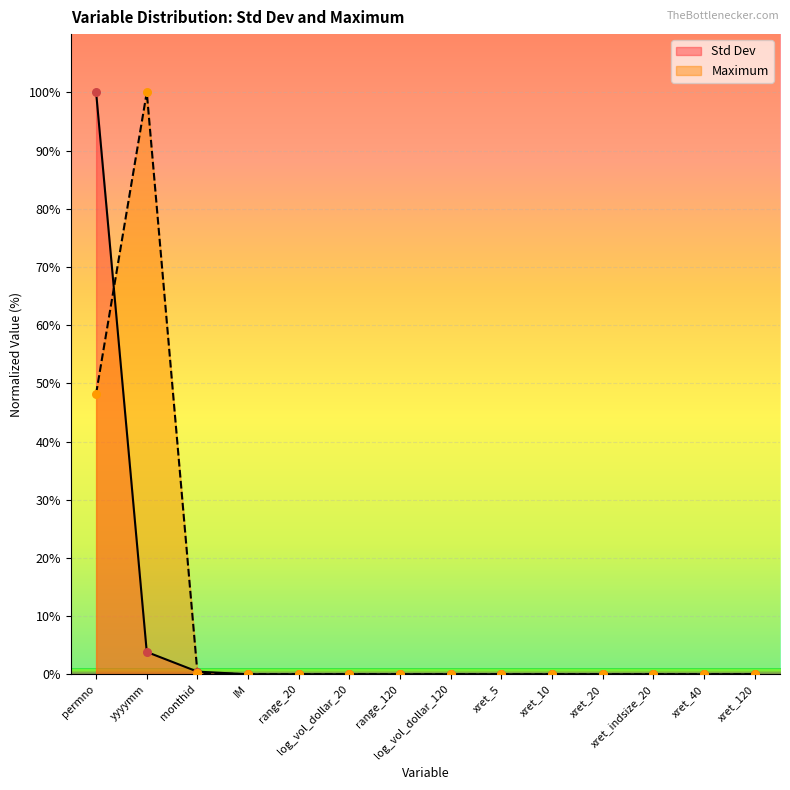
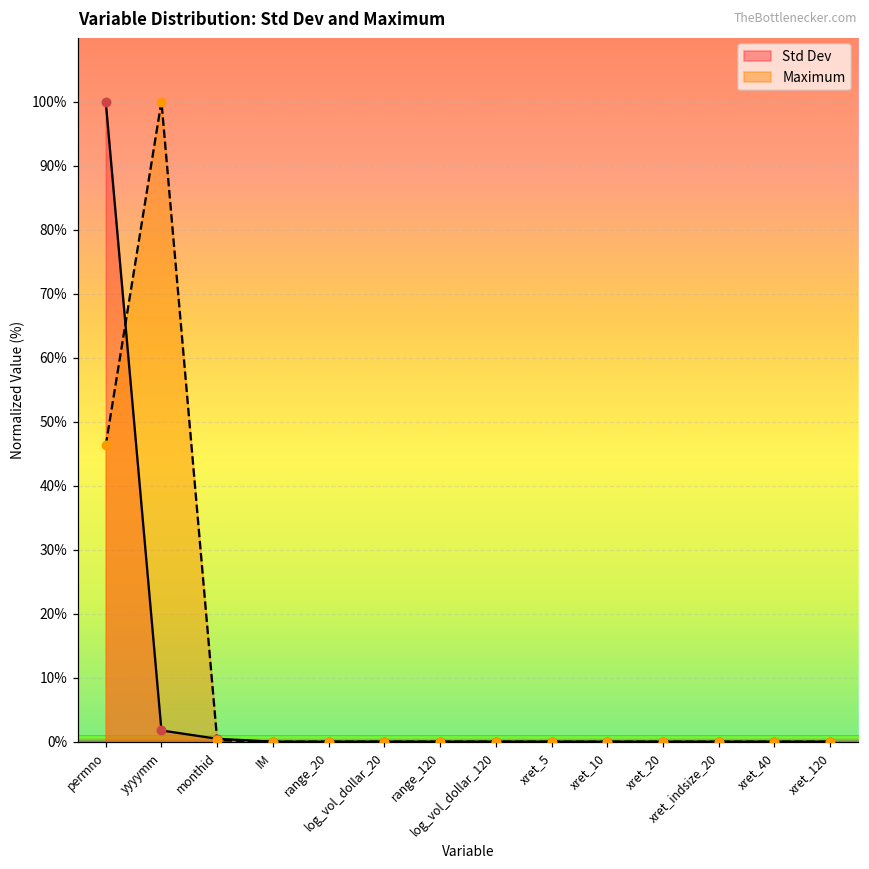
  {
    "Std Dev": {
      "permno": "100%",
-     "yyyymm": "4%"
+     "yyyymm": "2%"
    },
    "Maximum": {
-     "permno": "48%",
+     "permno": "46%",
      "yyyymm": "100%"
    }
  }
